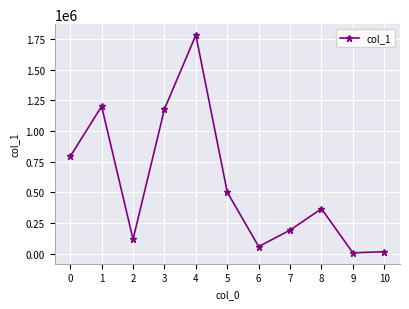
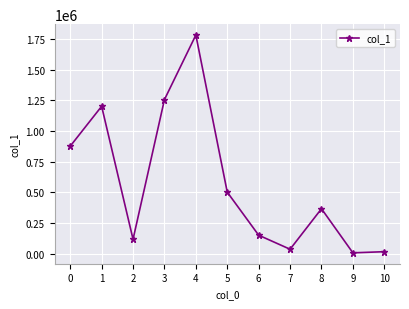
  {
-   "0": 790000,
+   "0": 880000,
    "1": 1200000,
    "2": 120000,
-   "3": 1180000,
+   "3": 1260000,
    "4": 1780000,
    "5": 500000,
-   "6": 60000,
-   "7": 190000,
+   "6": 150000,
+   "7": 40000,
    "8": 370000,
    "9": 10000,
    "10": 20000
  }
